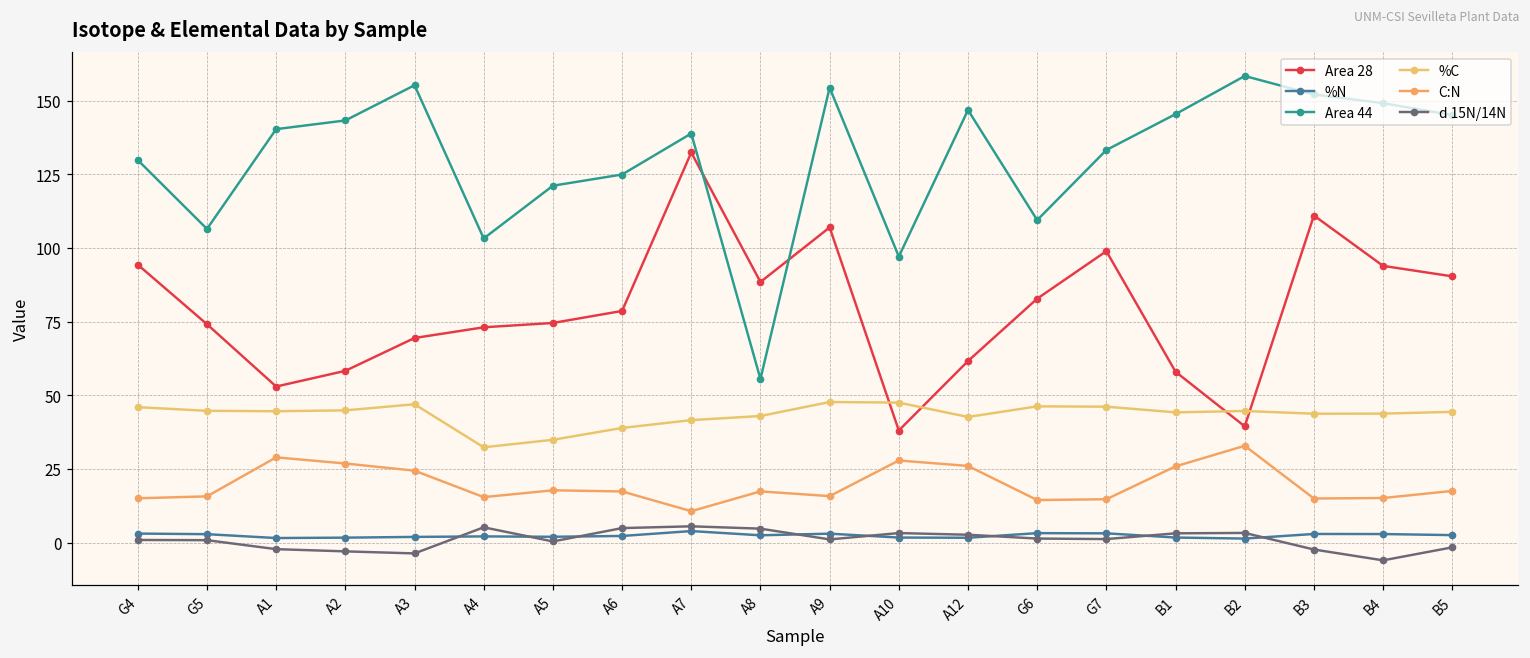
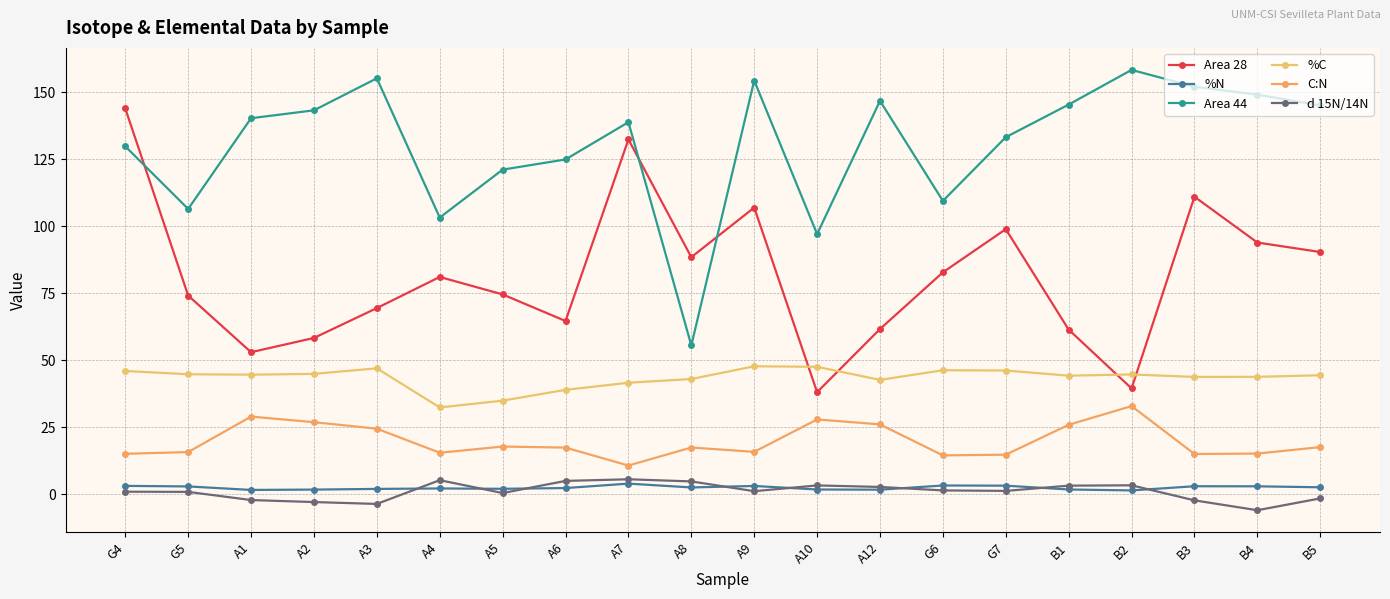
  {
    "Area 28": {
-     "G4": 94,
+     "G4": 144,
      "G5": 74,
      "A1": 53,
      "A2": 58,
      "A3": 69,
-     "A4": 73,
+     "A4": 81,
      "A5": 75,
-     "A6": 79,
+     "A6": 65,
      "A7": 132,
      "A8": 88,
      "A9": 107,
      "A10": 38,
      "A12": 62,
      "G6": 83,
      "G7": 99,
-     "B1": 58,
+     "B1": 61,
      "B2": 39,
      "B3": 111,
      "B4": 94,
      "B5": 90
    }
  }
